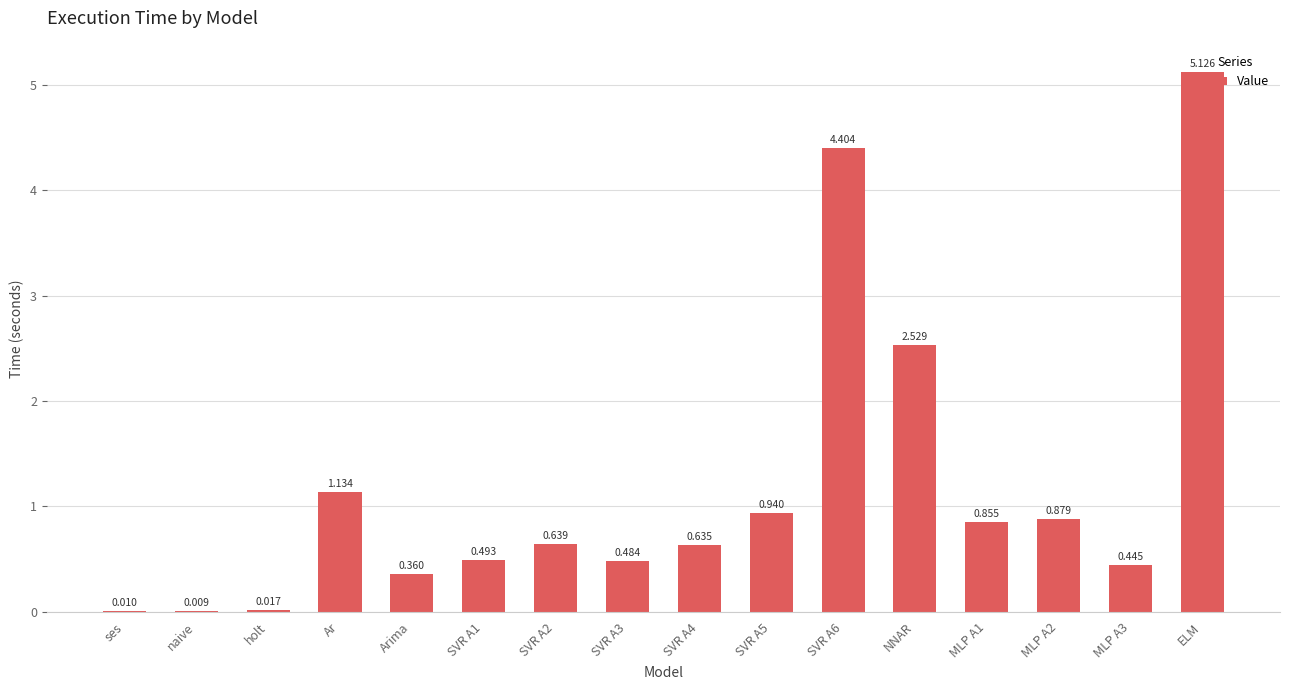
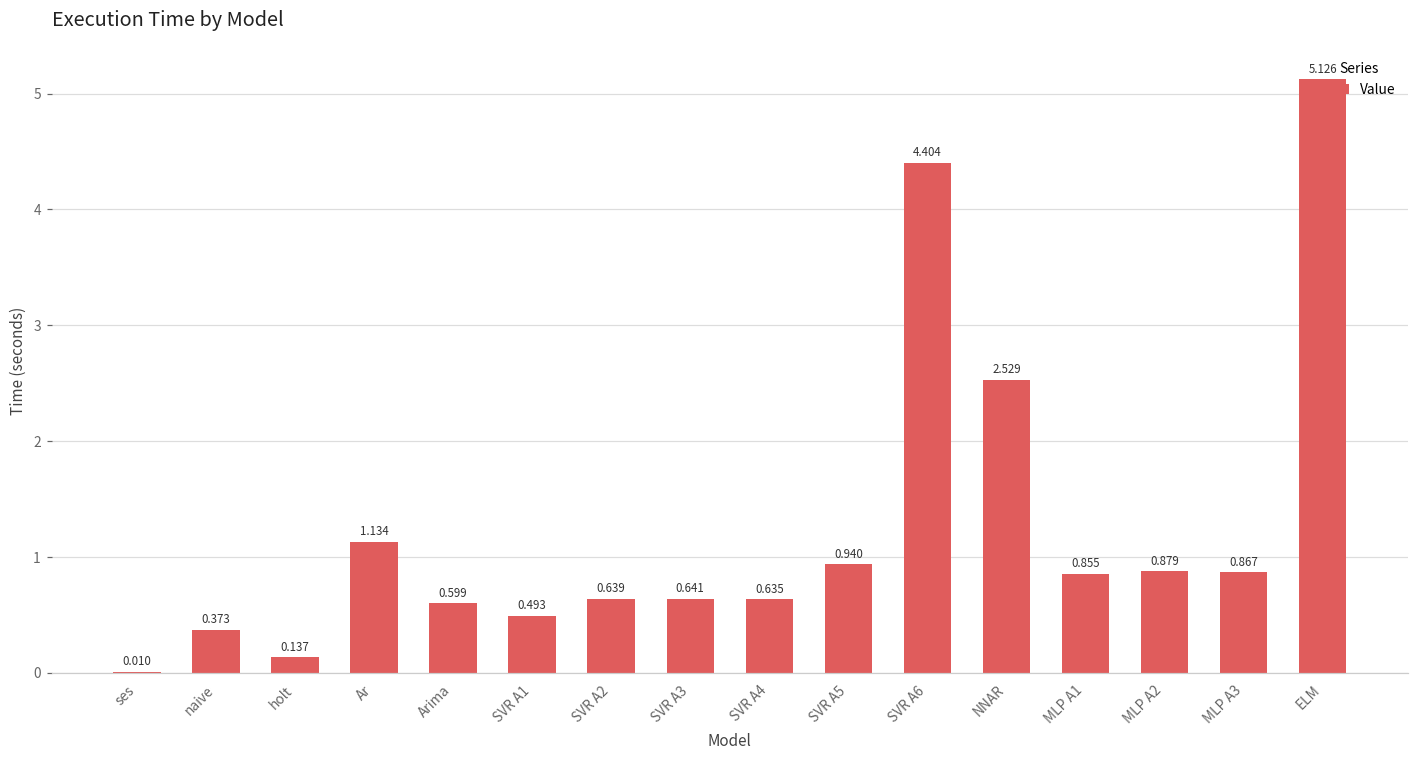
  {
    "ses": 0.010,
-   "naive": 0.009,
-   "holt": 0.017,
+   "naive": 0.373,
+   "holt": 0.137,
    "Ar": 1.134,
-   "Arima": 0.360,
+   "Arima": 0.599,
    "SVR A1": 0.493,
    "SVR A2": 0.639,
-   "SVR A3": 0.484,
+   "SVR A3": 0.641,
    "SVR A4": 0.635,
    "SVR A5": 0.940,
    "SVR A6": 4.404,
    "NNAR": 2.529,
    "MLP A1": 0.855,
    "MLP A2": 0.879,
-   "MLP A3": 0.445,
+   "MLP A3": 0.867,
    "ELM": 5.126
  }
